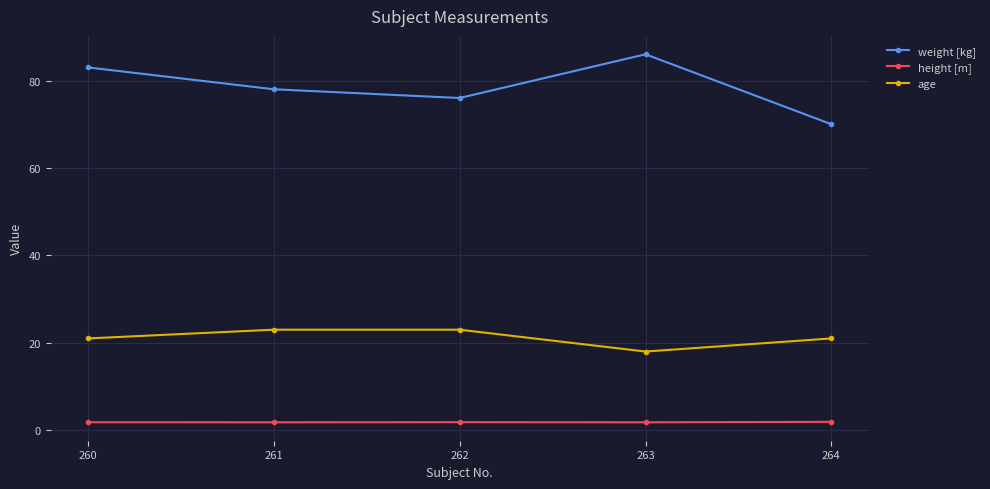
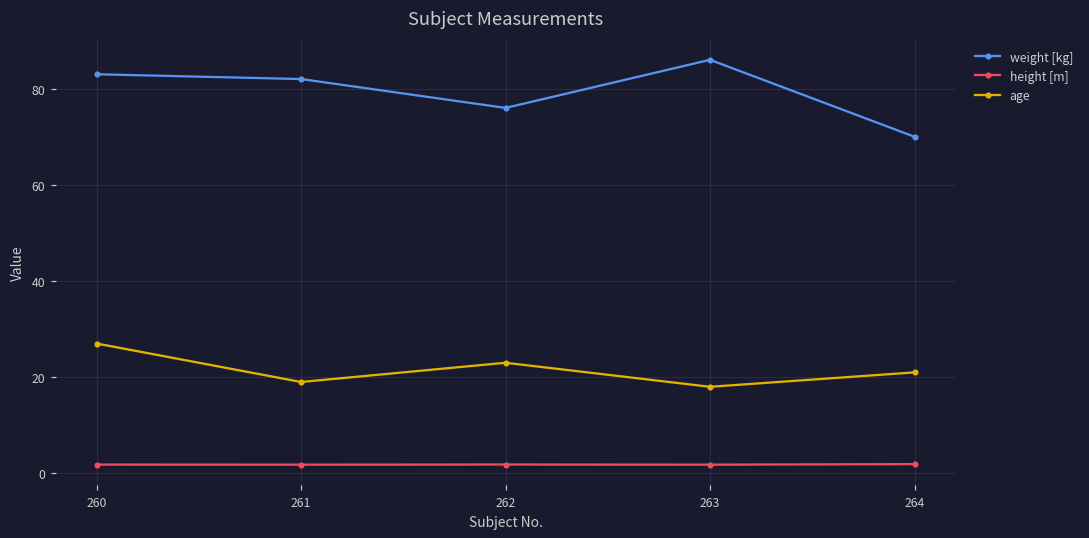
  {
    "weight [kg]": {
      "260": 83,
-     "261": 78,
+     "261": 82,
      "262": 76,
      "263": 86,
      "264": 70
    },
    "height [m]": {
      "260": 2,
      "261": 2,
      "262": 2,
      "263": 2,
      "264": 2
    },
    "age": {
-     "260": 21,
-     "261": 23,
+     "260": 27,
+     "261": 19,
      "262": 23,
      "263": 18,
      "264": 21
    }
  }
